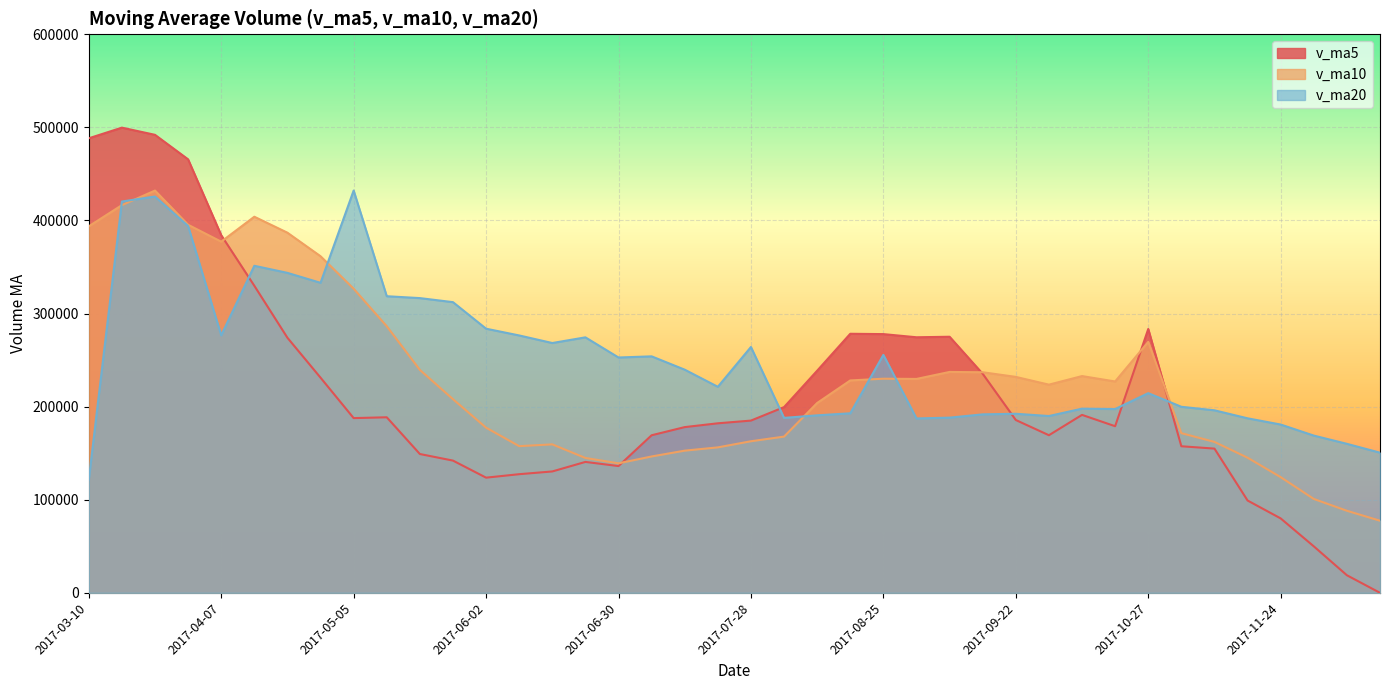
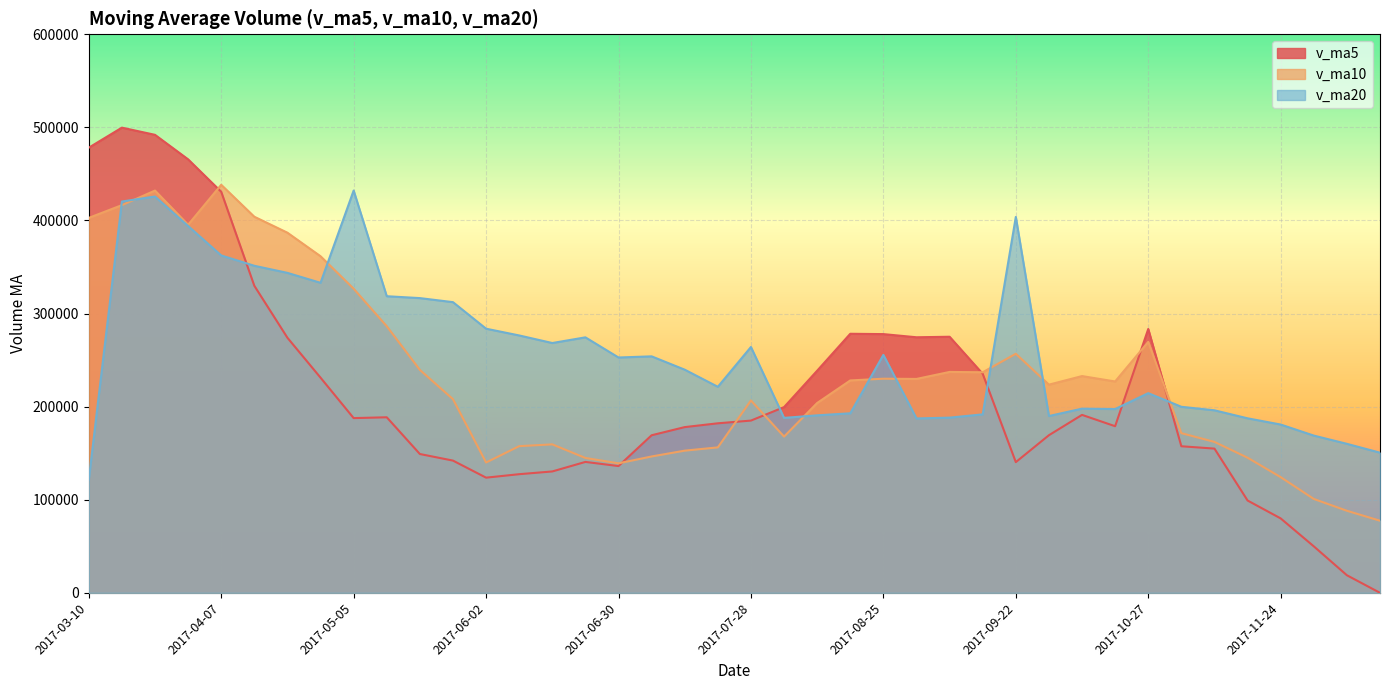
  {
    "v_ma5": {
-     "2017-03-10": 490000,
-     "2017-04-07": 380000,
+     "2017-03-10": 480000,
+     "2017-04-07": 430000,
      "2017-05-05": 190000,
      "2017-06-02": 120000,
      "2017-06-30": 140000,
      "2017-07-28": 190000,
      "2017-08-25": 280000,
-     "2017-09-22": 190000,
+     "2017-09-22": 140000,
      "2017-10-27": 280000,
      "2017-11-24": 80000
    },
    "v_ma10": {
-     "2017-03-10": 390000,
-     "2017-04-07": 380000,
+     "2017-03-10": 400000,
+     "2017-04-07": 440000,
      "2017-05-05": 330000,
-     "2017-06-02": 180000,
+     "2017-06-02": 140000,
      "2017-06-30": 140000,
-     "2017-07-28": 160000,
+     "2017-07-28": 210000,
      "2017-08-25": 230000,
-     "2017-09-22": 230000,
+     "2017-09-22": 260000,
      "2017-10-27": 270000,
      "2017-11-24": 120000
    },
    "v_ma20": {
      "2017-03-10": 120000,
-     "2017-04-07": 280000,
+     "2017-04-07": 360000,
      "2017-05-05": 430000,
      "2017-06-02": 280000,
      "2017-06-30": 250000,
      "2017-07-28": 260000,
      "2017-08-25": 260000,
-     "2017-09-22": 190000,
+     "2017-09-22": 400000,
      "2017-10-27": 210000,
      "2017-11-24": 180000
    }
  }
